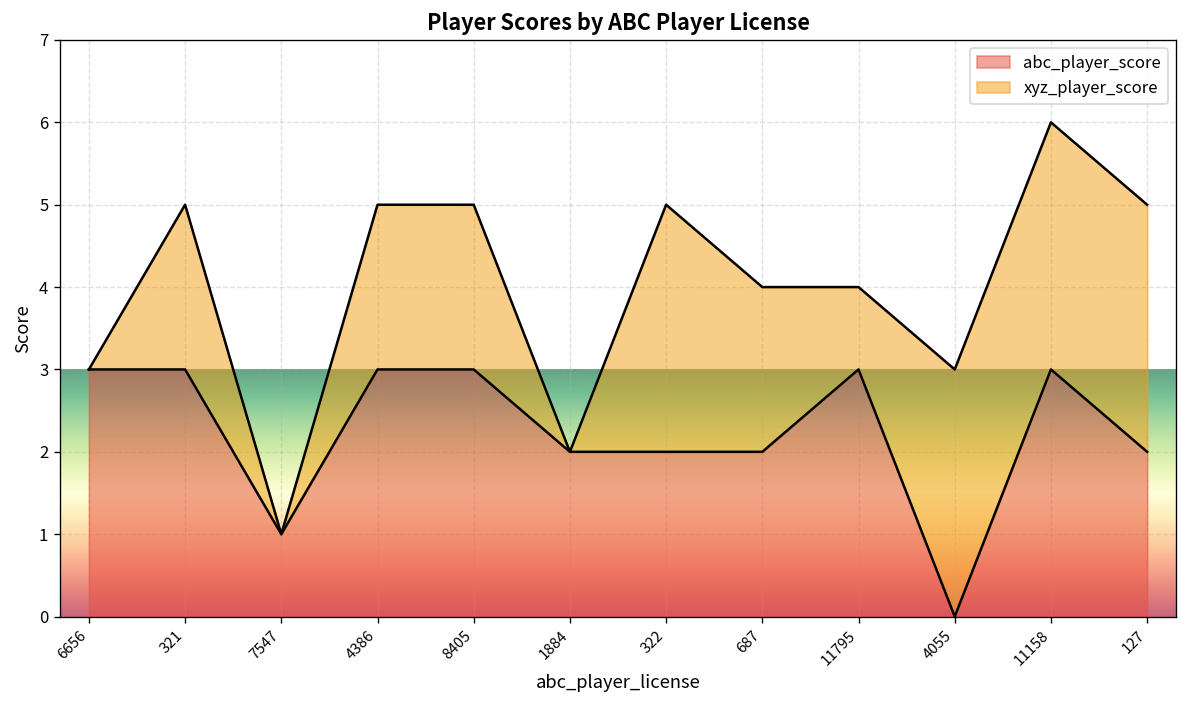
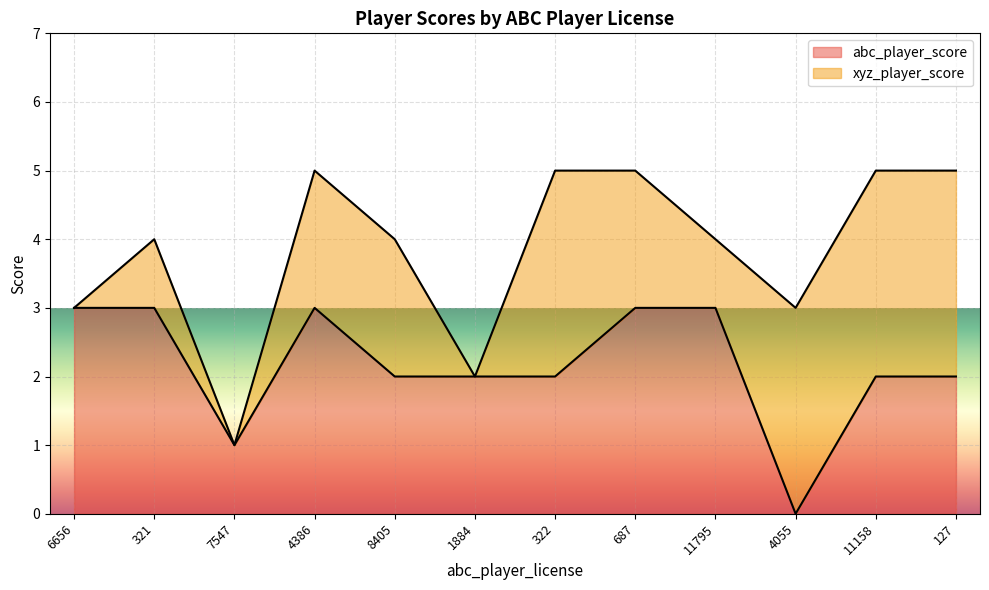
  {
    "abc_player_score": {
      "321": 3,
      "4386": 3,
-     "8405": 3,
+     "8405": 2,
      "322": 2,
-     "687": 2,
+     "687": 3,
      "11795": 3,
      "4055": 0,
-     "11158": 3,
+     "11158": 2,
      "127": 2
    },
    "xyz_player_score": {
-     "321": 2,
+     "321": 1,
      "4386": 2,
      "8405": 2,
      "322": 3,
      "687": 2,
      "11795": 1,
      "4055": 3,
      "11158": 3,
      "127": 3
    }
  }
